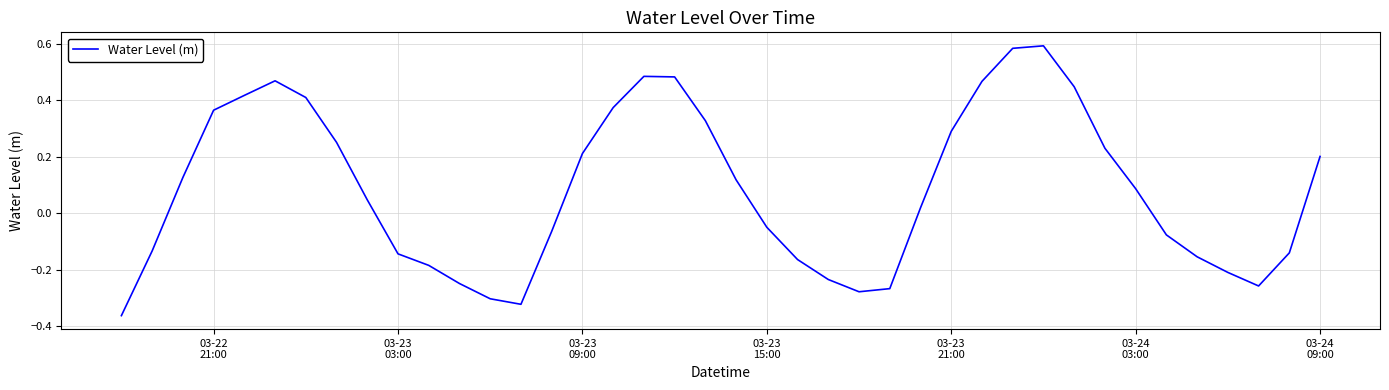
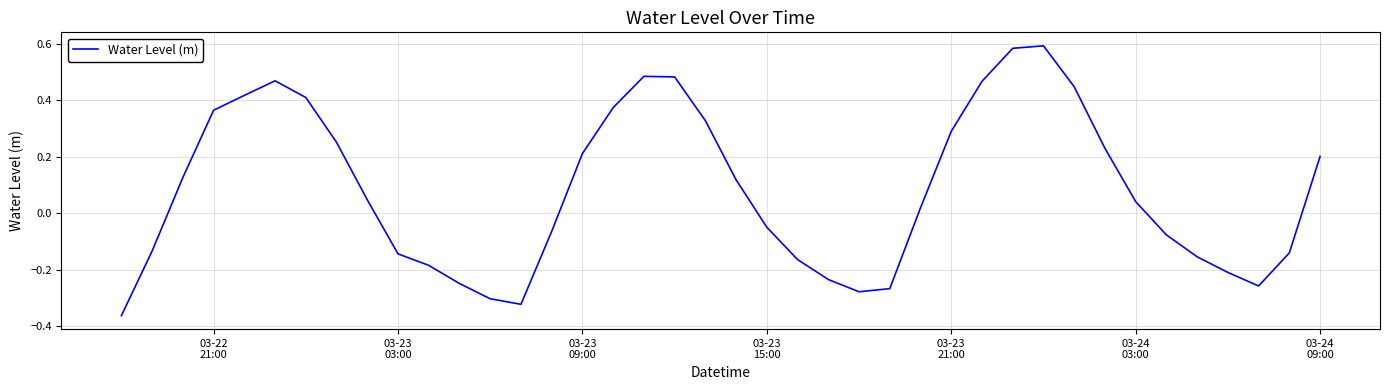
  {
    "03-22 21:00": 0.36,
    "03-23 03:00": -0.14,
    "03-23 09:00": 0.21,
    "03-23 15:00": -0.05,
    "03-23 21:00": 0.29,
-   "03-24 03:00": 0.09,
+   "03-24 03:00": 0.04,
    "03-24 09:00": 0.20
  }
